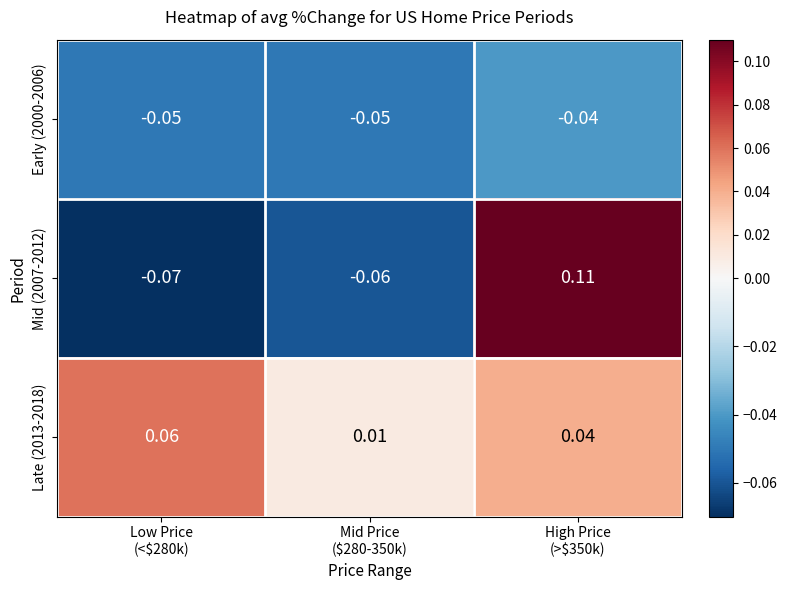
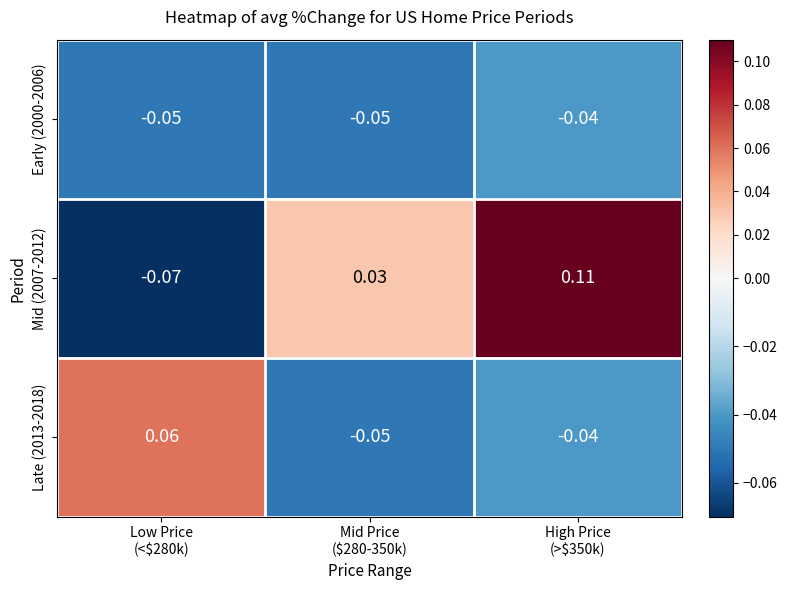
  {
    "Early (2000-2006)": {
      "Low Price (<$280k)": -0.05,
      "Mid Price ($280-350k)": -0.05,
      "High Price (>$350k)": -0.04
    },
    "Mid (2007-2012)": {
      "Low Price (<$280k)": -0.07,
-     "Mid Price ($280-350k)": -0.06,
+     "Mid Price ($280-350k)": 0.03,
      "High Price (>$350k)": 0.11
    },
    "Late (2013-2018)": {
      "Low Price (<$280k)": 0.06,
-     "Mid Price ($280-350k)": 0.01,
-     "High Price (>$350k)": 0.04
+     "Mid Price ($280-350k)": -0.05,
+     "High Price (>$350k)": -0.04
    }
  }
